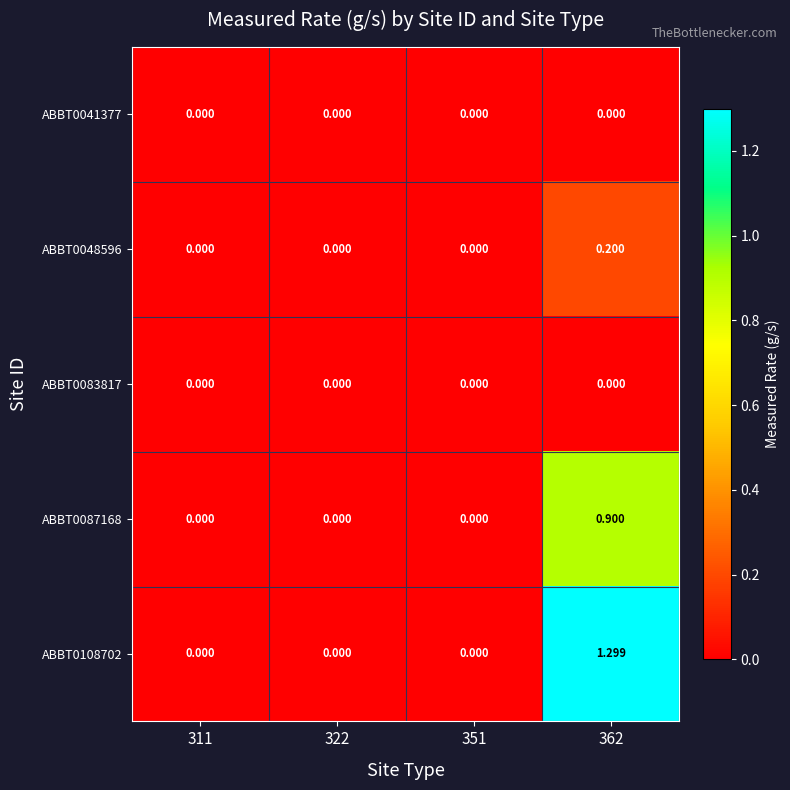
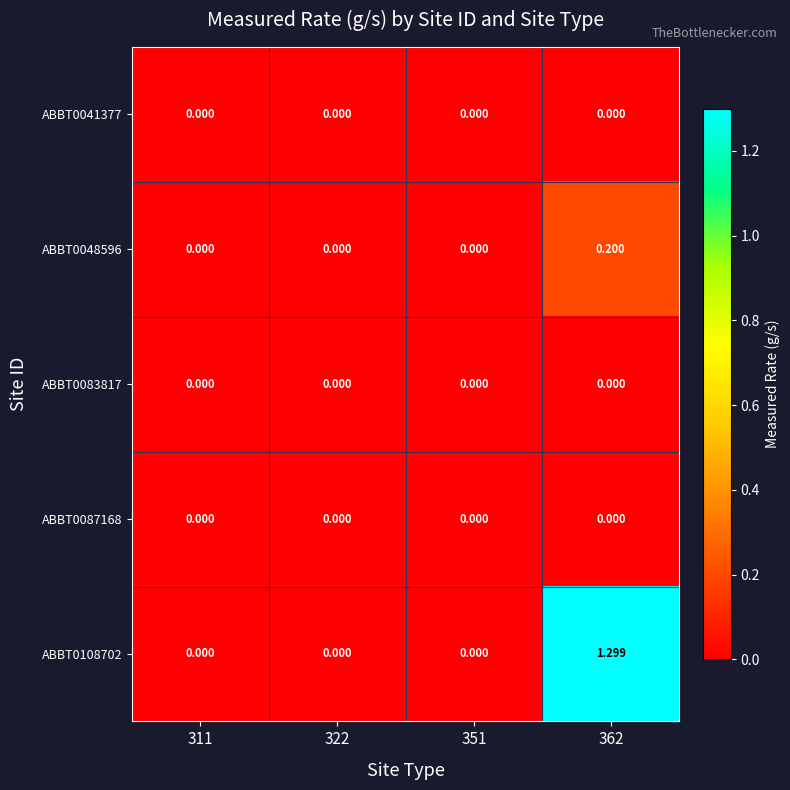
  {
    "ABBT0041377": {
      "311": 0.000,
      "322": 0.000,
      "351": 0.000,
      "362": 0.000
    },
    "ABBT0048596": {
      "311": 0.000,
      "322": 0.000,
      "351": 0.000,
      "362": 0.200
    },
    "ABBT0083817": {
      "311": 0.000,
      "322": 0.000,
      "351": 0.000,
      "362": 0.000
    },
    "ABBT0087168": {
      "311": 0.000,
      "322": 0.000,
      "351": 0.000,
-     "362": 0.900
+     "362": 0.000
    },
    "ABBT0108702": {
      "311": 0.000,
      "322": 0.000,
      "351": 0.000,
      "362": 1.299
    }
  }
